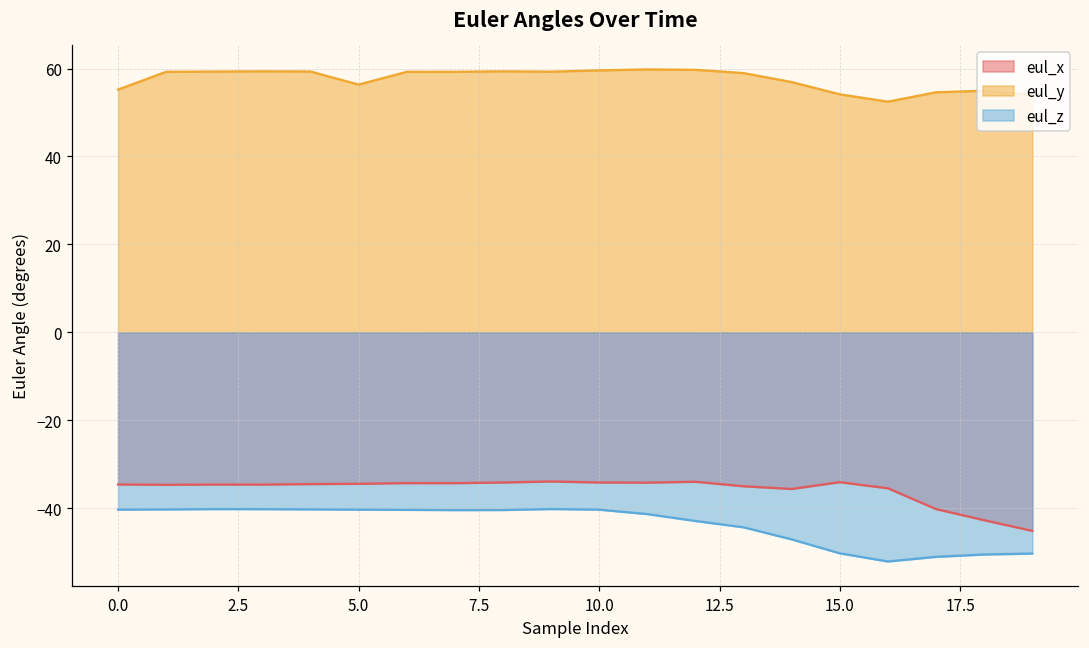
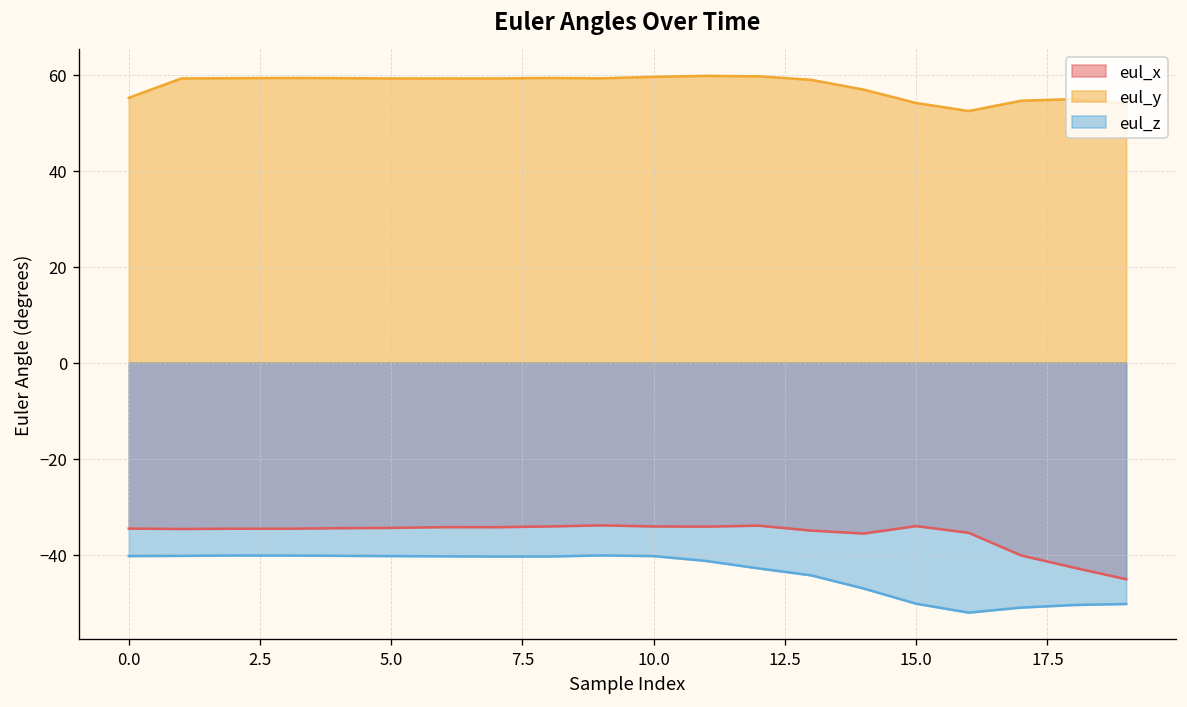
  {
    "eul_y": {
      "0.0": 55,
-     "5.0": 56,
+     "5.0": 59,
      "10.0": 60,
      "15.0": 54
    }
  }
